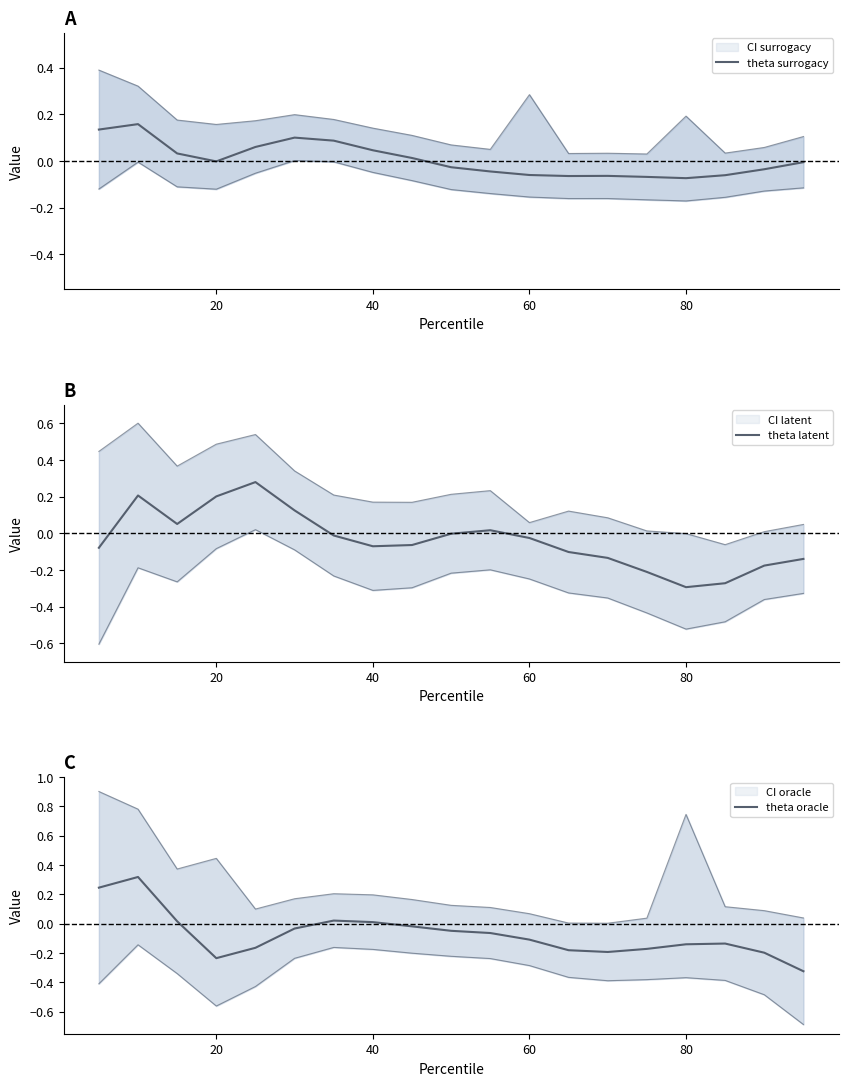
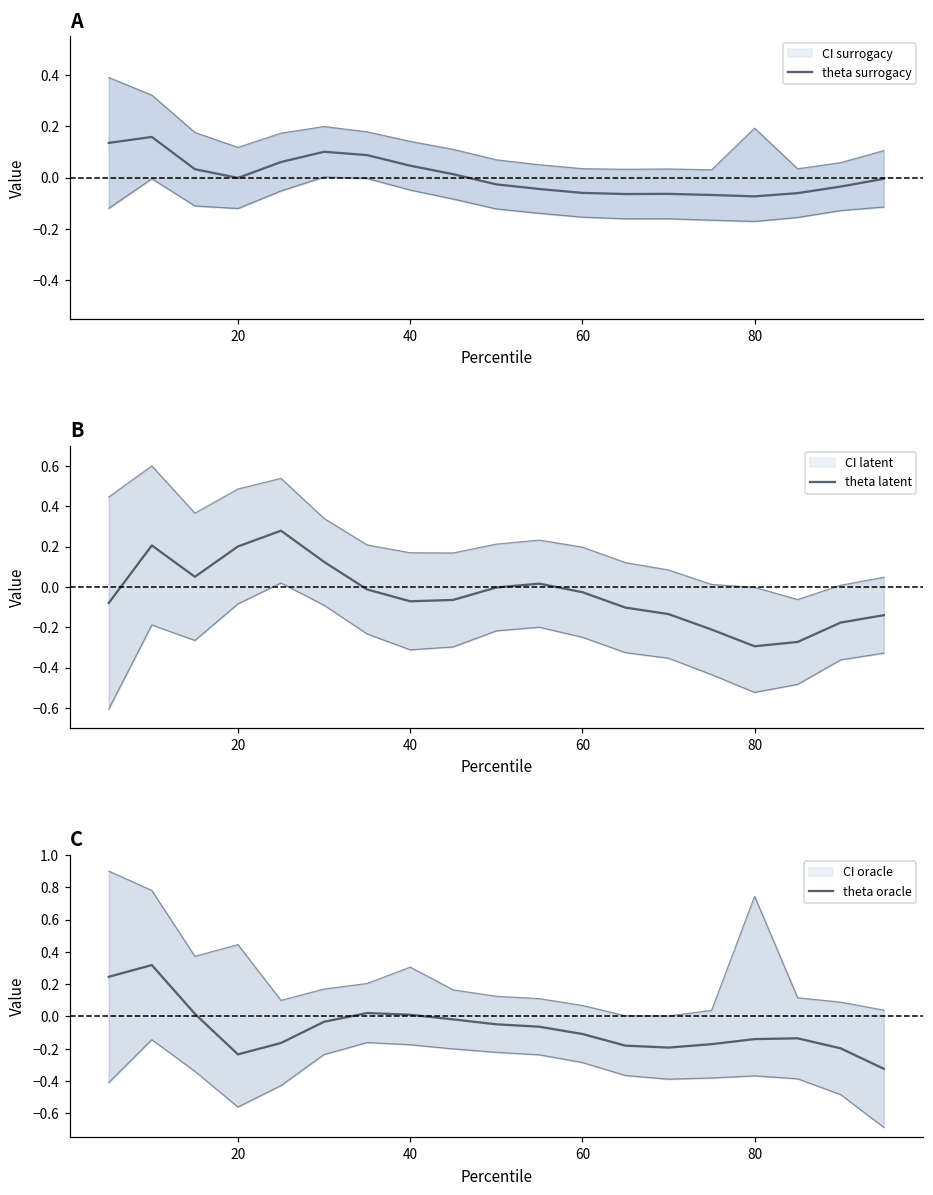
  {
    "A": {
      "CI surrogacy": {
-       "20": 0.16,
+       "20": 0.12,
        "40": 0.14,
-       "60": 0.28,
+       "60": 0.03,
        "80": 0.19
      }
    },
    "B": {
      "CI latent": {
        "20": 0.49,
        "40": 0.17,
-       "60": 0.06,
+       "60": 0.20,
        "80": 0.00
      }
    },
    "C": {
      "CI oracle": {
        "20": 0.45,
-       "40": 0.20,
+       "40": 0.31,
        "60": 0.07,
        "80": 0.75
      }
    }
  }
